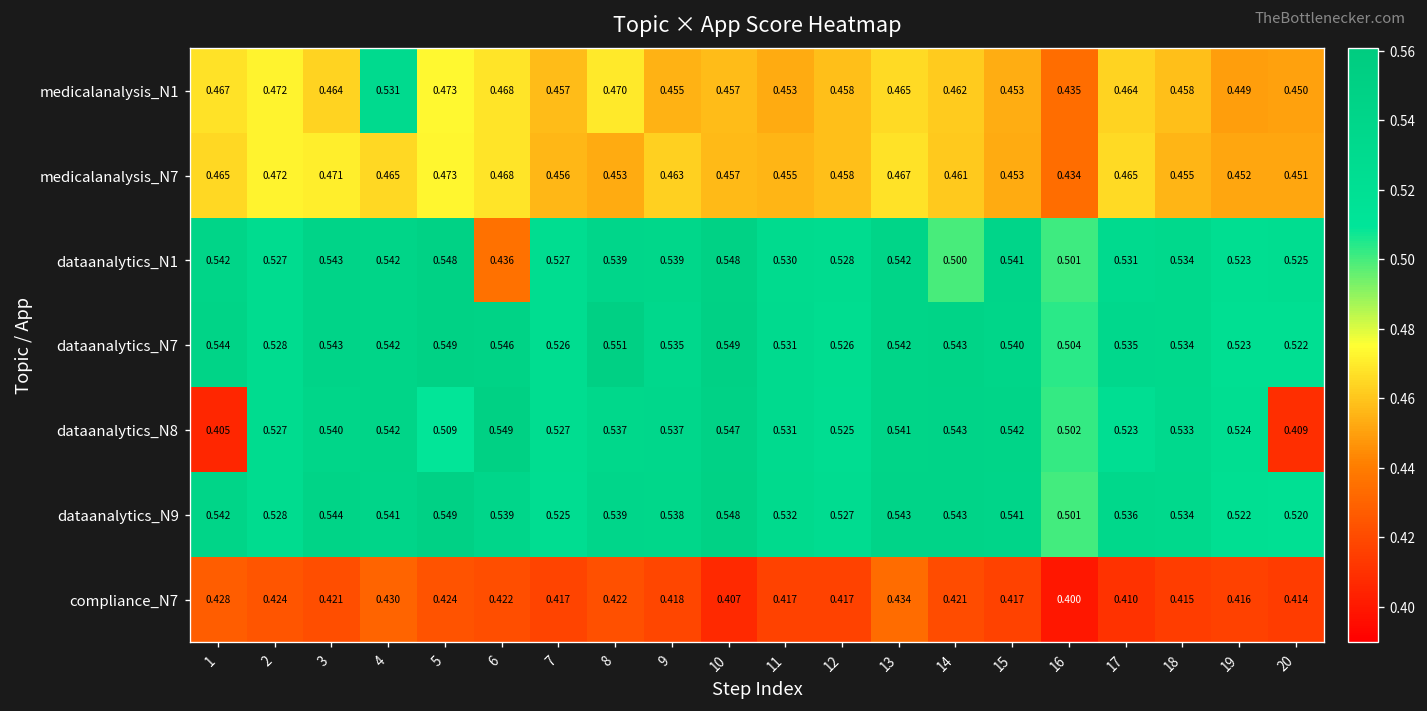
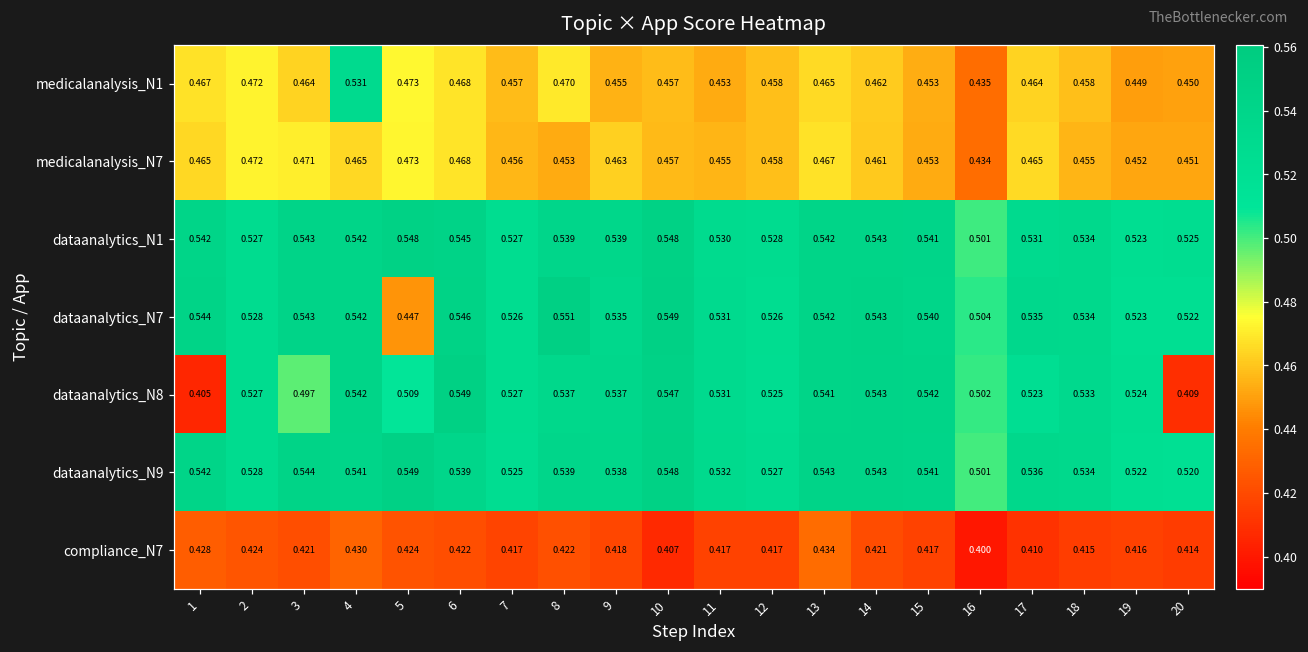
  {
    "medicalanalysis_N1": {
      "1": 0.467,
      "2": 0.472,
      "3": 0.464,
      "4": 0.531,
      "5": 0.473,
      "6": 0.468,
      "7": 0.457,
      "8": 0.470,
      "9": 0.455,
      "10": 0.457,
      "11": 0.453,
      "12": 0.458,
      "13": 0.465,
      "14": 0.462,
      "15": 0.453,
      "16": 0.435,
      "17": 0.464,
      "18": 0.458,
      "19": 0.449,
      "20": 0.450
    },
    "medicalanalysis_N7": {
      "1": 0.465,
      "2": 0.472,
      "3": 0.471,
      "4": 0.465,
      "5": 0.473,
      "6": 0.468,
      "7": 0.456,
      "8": 0.453,
      "9": 0.463,
      "10": 0.457,
      "11": 0.455,
      "12": 0.458,
      "13": 0.467,
      "14": 0.461,
      "15": 0.453,
      "16": 0.434,
      "17": 0.465,
      "18": 0.455,
      "19": 0.452,
      "20": 0.451
    },
    "dataanalytics_N1": {
      "1": 0.542,
      "2": 0.527,
      "3": 0.543,
      "4": 0.542,
      "5": 0.548,
-     "6": 0.436,
+     "6": 0.545,
      "7": 0.527,
      "8": 0.539,
      "9": 0.539,
      "10": 0.548,
      "11": 0.530,
      "12": 0.528,
      "13": 0.542,
-     "14": 0.500,
+     "14": 0.543,
      "15": 0.541,
      "16": 0.501,
      "17": 0.531,
      "18": 0.534,
      "19": 0.523,
      "20": 0.525
    },
    "dataanalytics_N7": {
      "1": 0.544,
      "2": 0.528,
      "3": 0.543,
      "4": 0.542,
-     "5": 0.549,
+     "5": 0.447,
      "6": 0.546,
      "7": 0.526,
      "8": 0.551,
      "9": 0.535,
      "10": 0.549,
      "11": 0.531,
      "12": 0.526,
      "13": 0.542,
      "14": 0.543,
      "15": 0.540,
      "16": 0.504,
      "17": 0.535,
      "18": 0.534,
      "19": 0.523,
      "20": 0.522
    },
    "dataanalytics_N8": {
      "1": 0.405,
      "2": 0.527,
-     "3": 0.540,
+     "3": 0.497,
      "4": 0.542,
      "5": 0.509,
      "6": 0.549,
      "7": 0.527,
      "8": 0.537,
      "9": 0.537,
      "10": 0.547,
      "11": 0.531,
      "12": 0.525,
      "13": 0.541,
      "14": 0.543,
      "15": 0.542,
      "16": 0.502,
      "17": 0.523,
      "18": 0.533,
      "19": 0.524,
      "20": 0.409
    },
    "dataanalytics_N9": {
      "1": 0.542,
      "2": 0.528,
      "3": 0.544,
      "4": 0.541,
      "5": 0.549,
      "6": 0.539,
      "7": 0.525,
      "8": 0.539,
      "9": 0.538,
      "10": 0.548,
      "11": 0.532,
      "12": 0.527,
      "13": 0.543,
      "14": 0.543,
      "15": 0.541,
      "16": 0.501,
      "17": 0.536,
      "18": 0.534,
      "19": 0.522,
      "20": 0.520
    },
    "compliance_N7": {
      "1": 0.428,
      "2": 0.424,
      "3": 0.421,
      "4": 0.430,
      "5": 0.424,
      "6": 0.422,
      "7": 0.417,
      "8": 0.422,
      "9": 0.418,
      "10": 0.407,
      "11": 0.417,
      "12": 0.417,
      "13": 0.434,
      "14": 0.421,
      "15": 0.417,
      "16": 0.400,
      "17": 0.410,
      "18": 0.415,
      "19": 0.416,
      "20": 0.414
    }
  }
